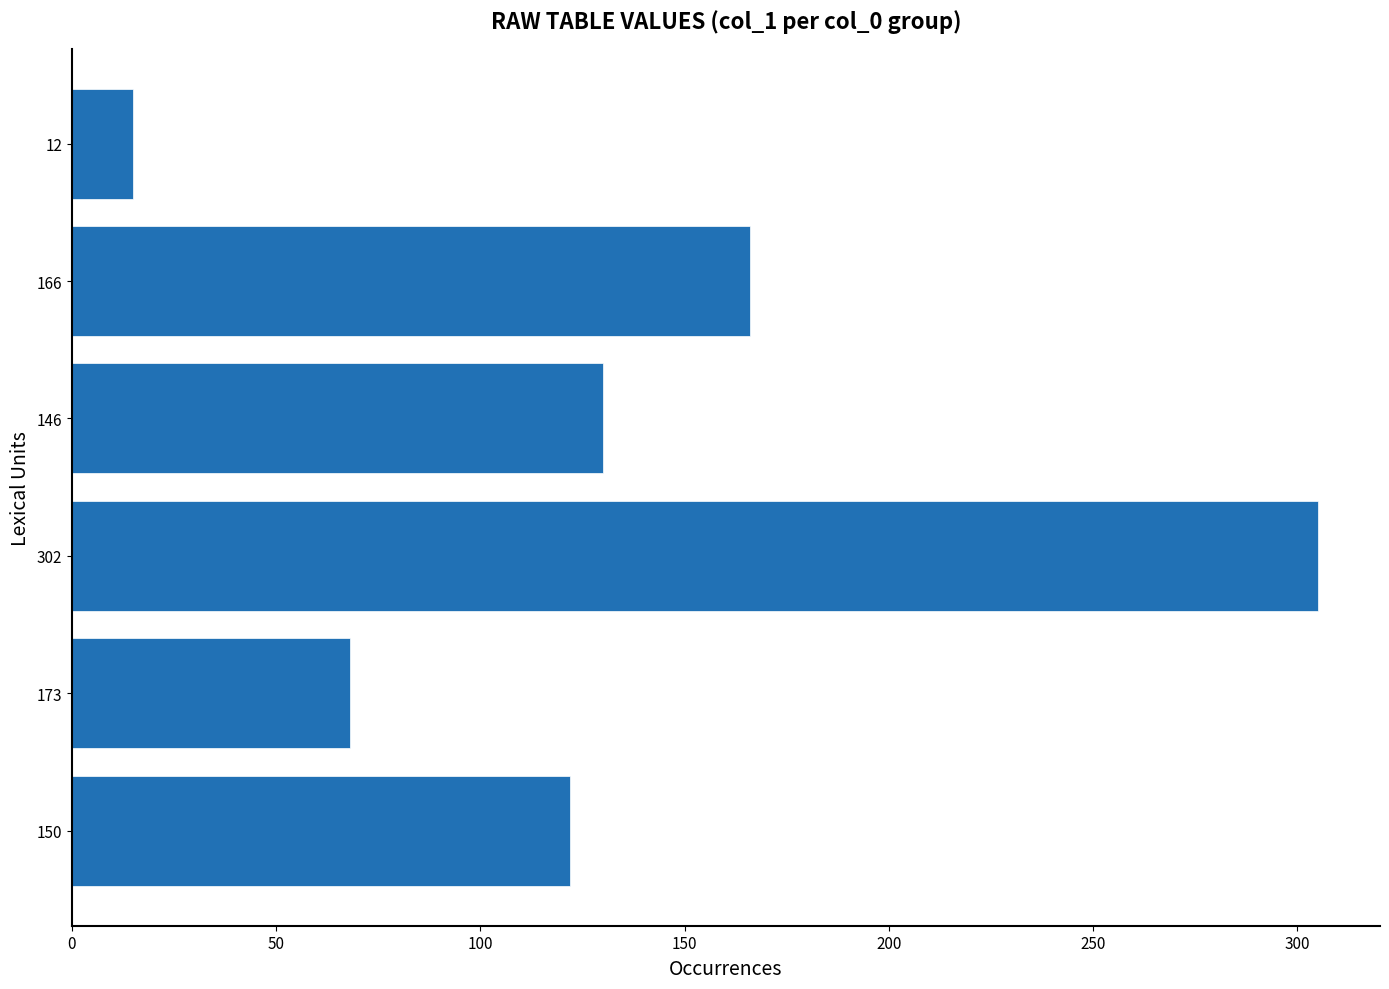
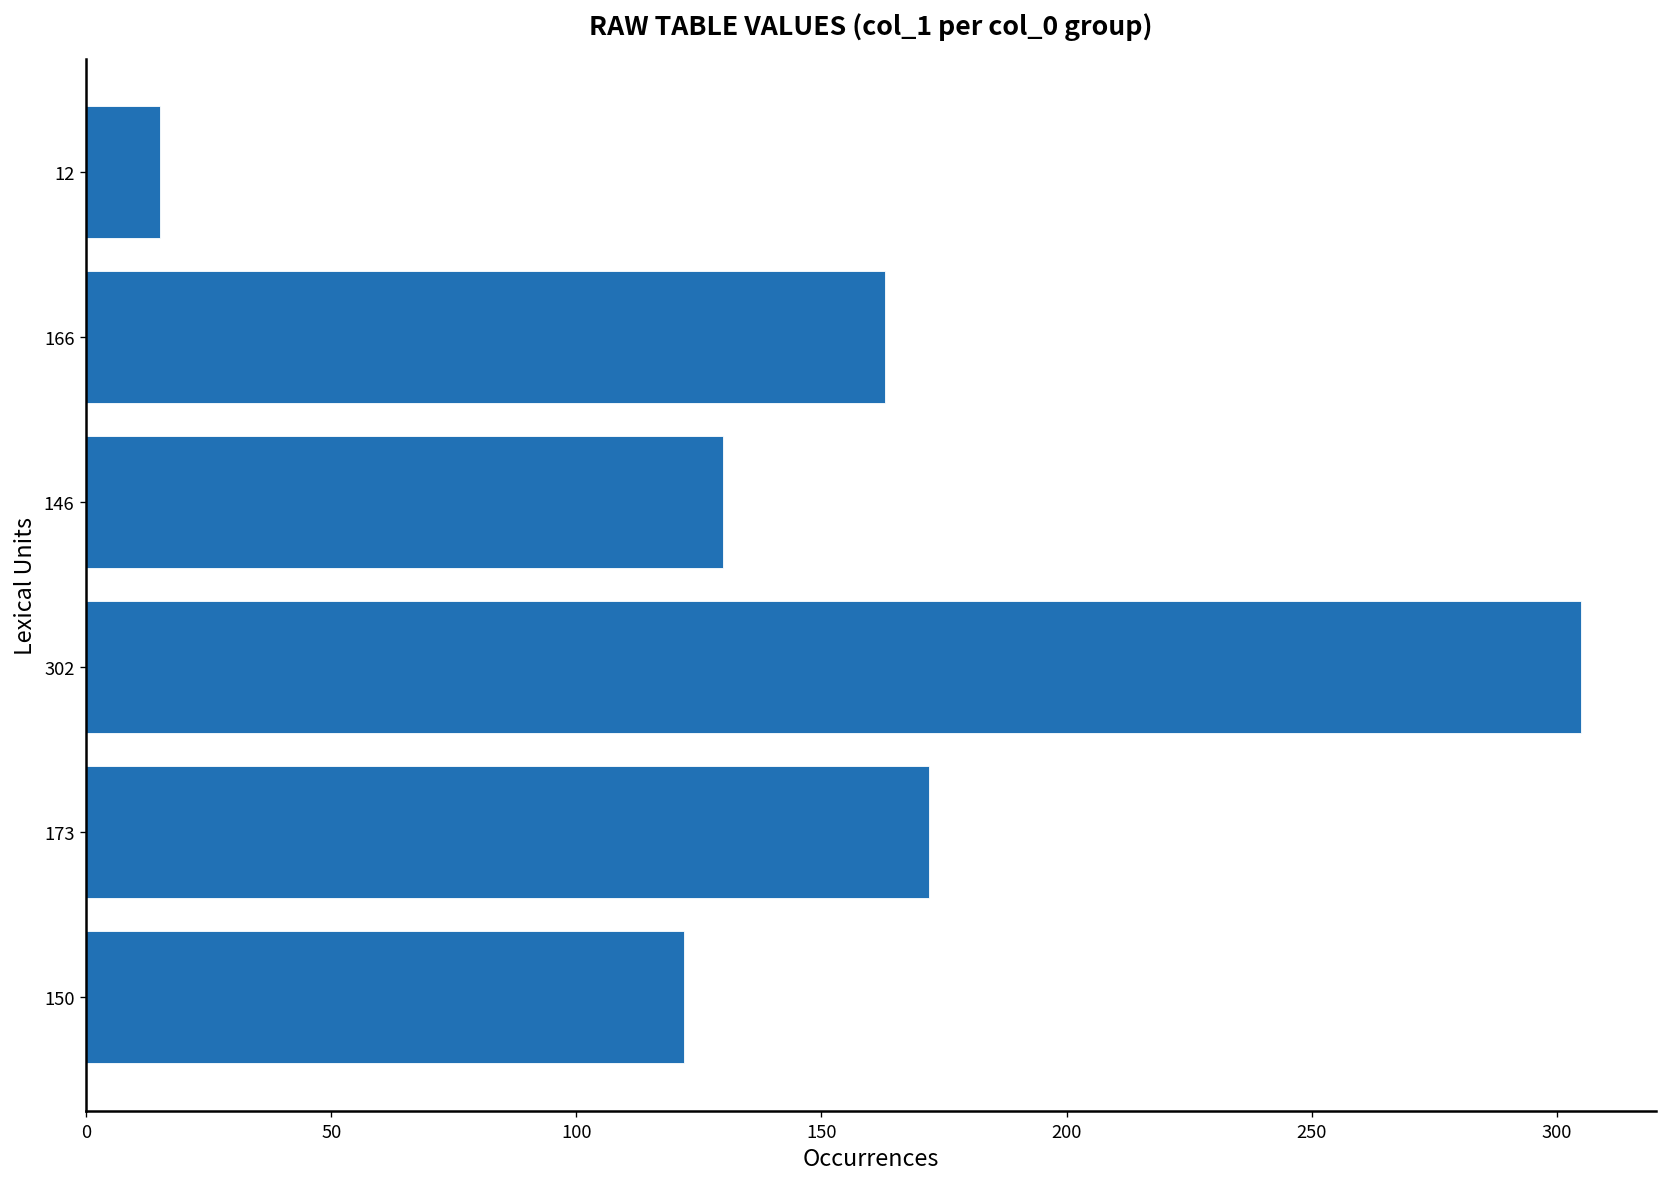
  {
    "12": 15,
-   "166": 166,
+   "166": 163,
    "146": 130,
    "302": 305,
-   "173": 68,
+   "173": 172,
    "150": 122
  }
